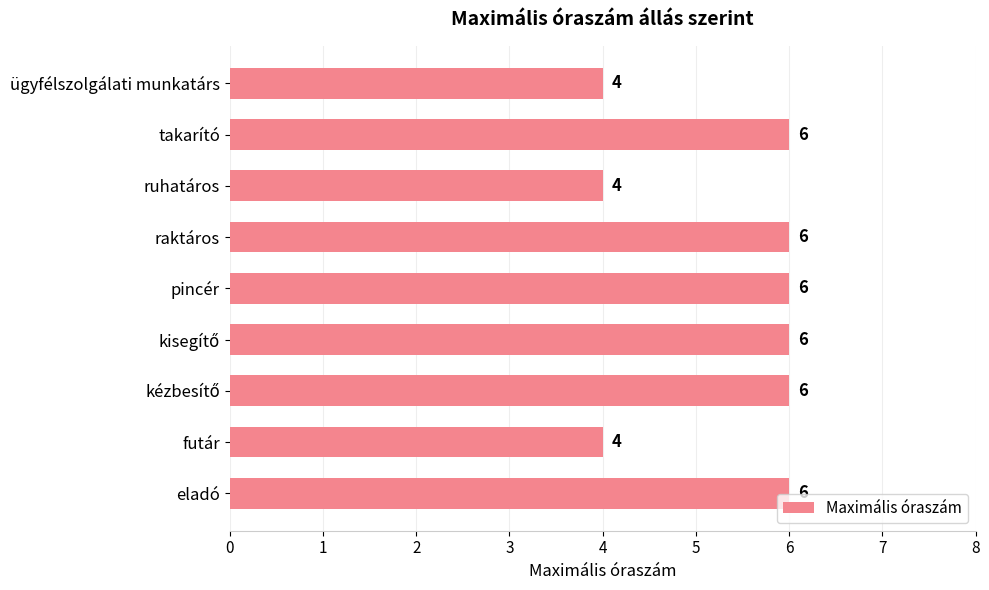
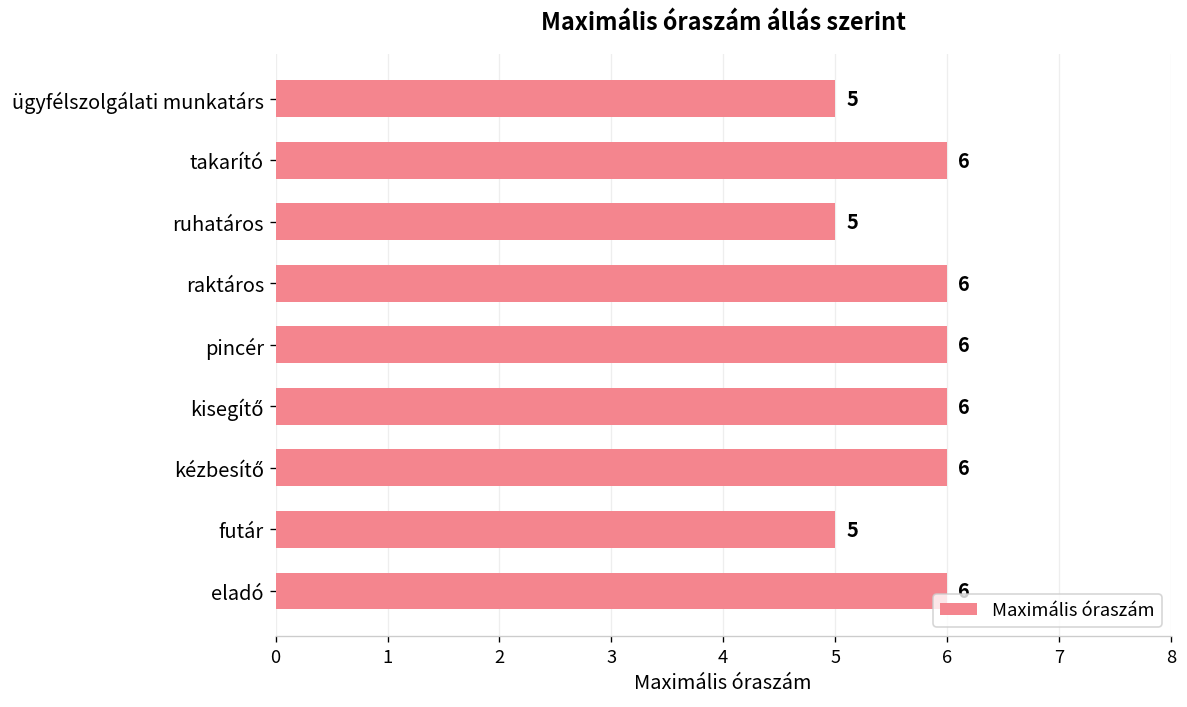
  {
-   "ügyfélszolgálati munkatárs": 4,
+   "ügyfélszolgálati munkatárs": 5,
    "takarító": 6,
-   "ruhatáros": 4,
+   "ruhatáros": 5,
    "raktáros": 6,
    "pincér": 6,
    "kisegítő": 6,
    "kézbesítő": 6,
-   "futár": 4
+   "futár": 5
  }
